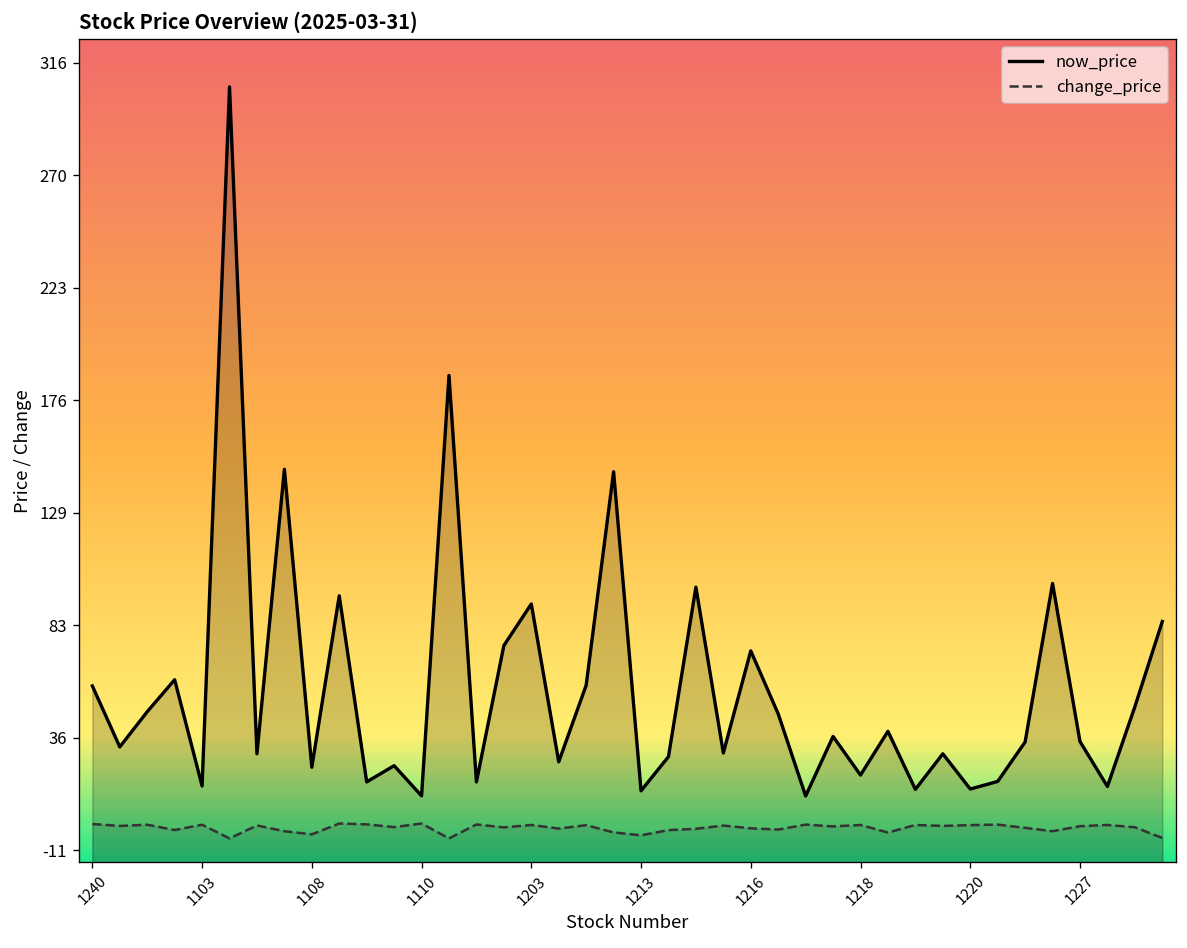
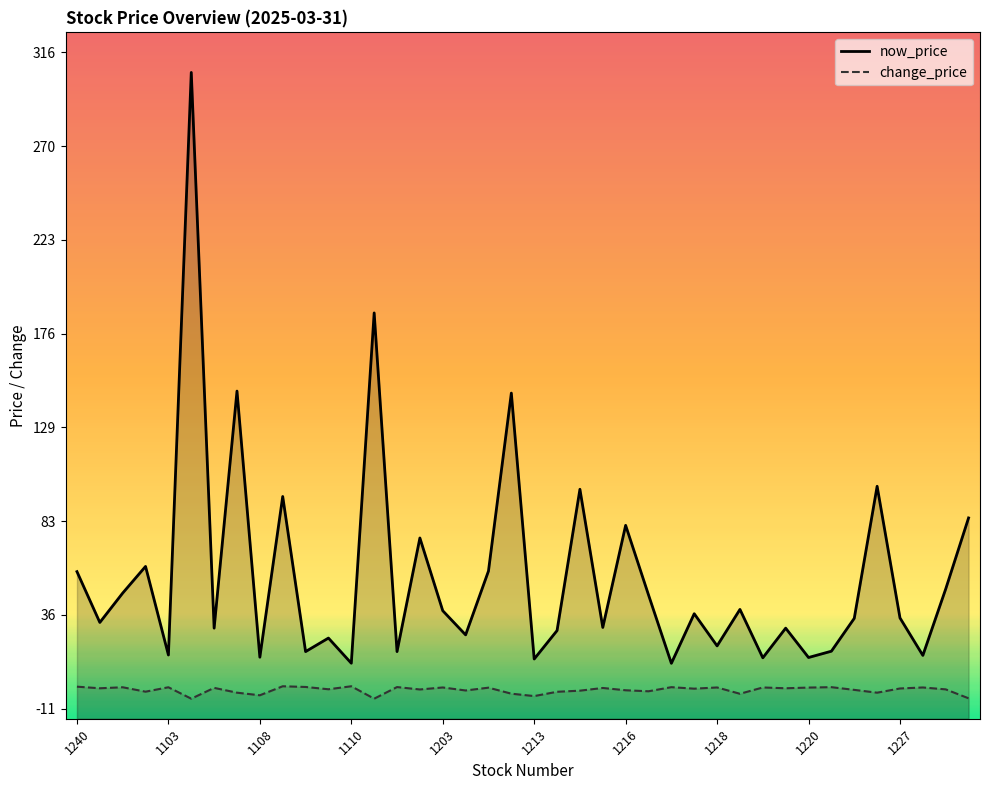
  {
    "now_price": {
      "1240": 57,
      "1103": 16,
-     "1108": 24,
+     "1108": 15,
      "1110": 12,
-     "1203": 92,
+     "1203": 38,
      "1213": 14,
-     "1216": 72,
+     "1216": 81,
      "1218": 20,
      "1220": 15,
      "1227": 34
    },
    "change_price": {
      "1108": -4,
      "1213": -5,
      "1216": -2
    }
  }
